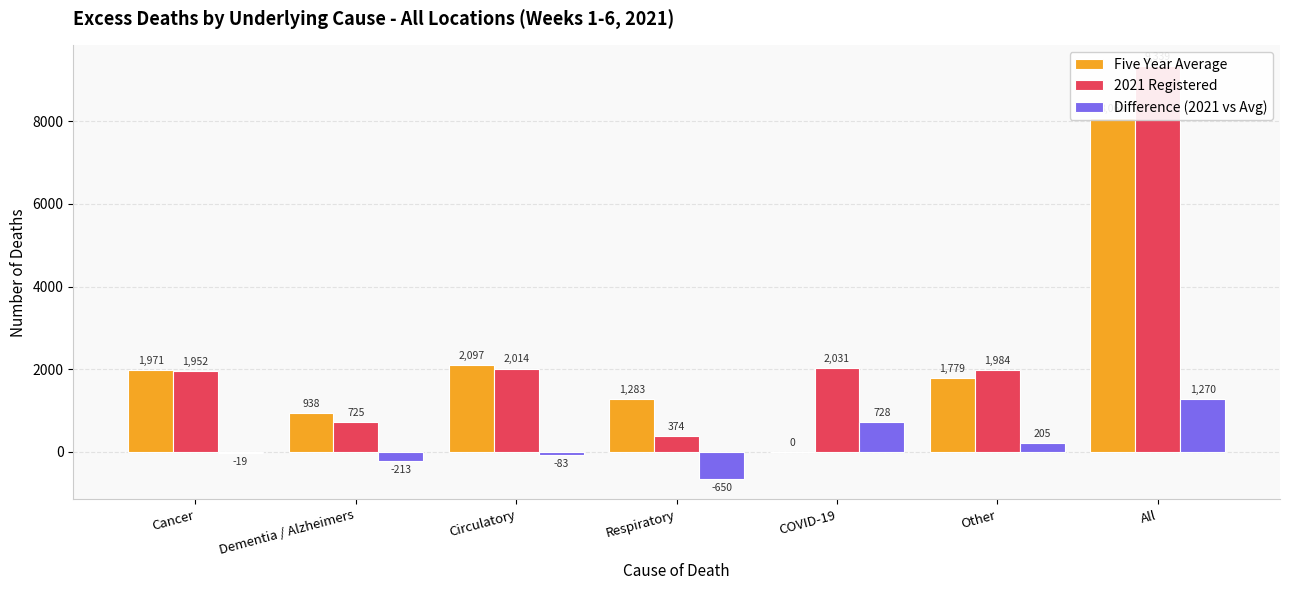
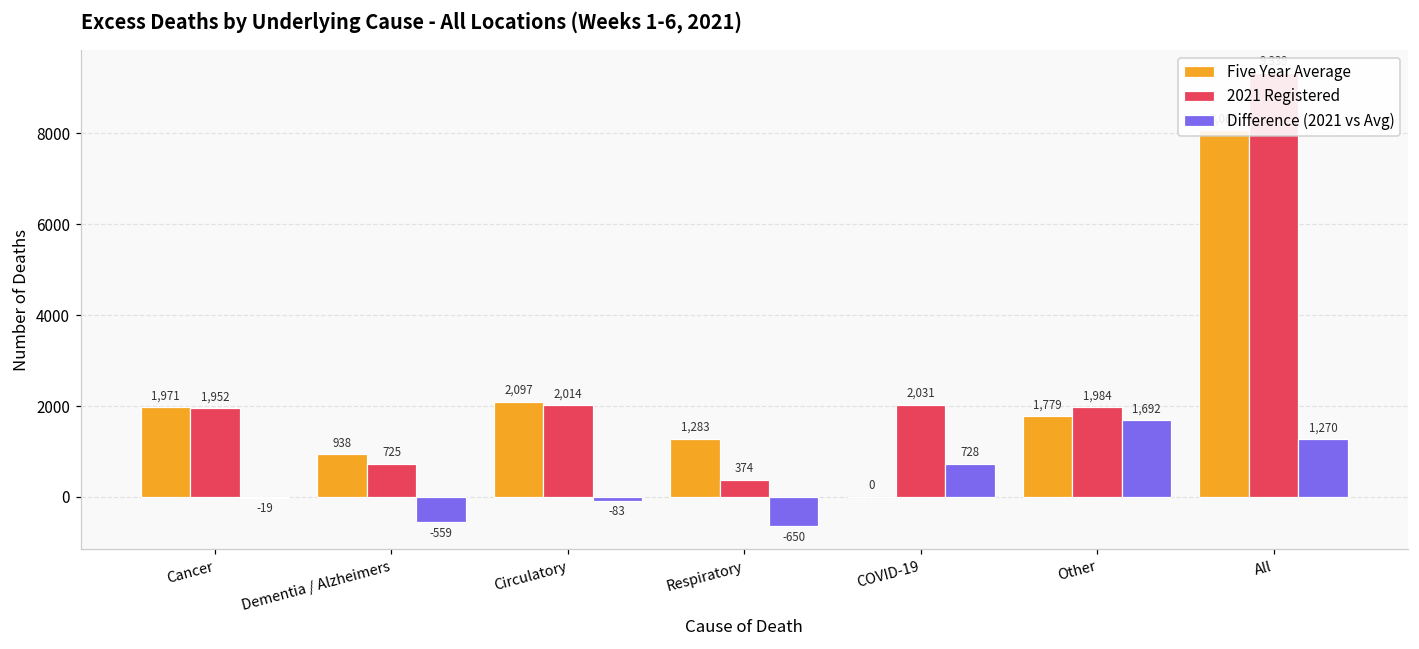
  {
    "Five Year Average": {
      "Cancer": "1,971",
      "Dementia / Alzheimers": "938",
      "Circulatory": "2,097",
      "Respiratory": "1,283",
      "COVID-19": "0",
      "Other": "1,779"
    },
    "2021 Registered": {
      "Cancer": "1,952",
      "Dementia / Alzheimers": "725",
      "Circulatory": "2,014",
      "Respiratory": "374",
      "COVID-19": "2,031",
      "Other": "1,984"
    },
    "Difference (2021 vs Avg)": {
      "Cancer": "-19",
-     "Dementia / Alzheimers": "-213",
+     "Dementia / Alzheimers": "-559",
      "Circulatory": "-83",
      "Respiratory": "-650",
      "COVID-19": "728",
-     "Other": "205",
+     "Other": "1,692",
      "All": "1,270"
    }
  }
